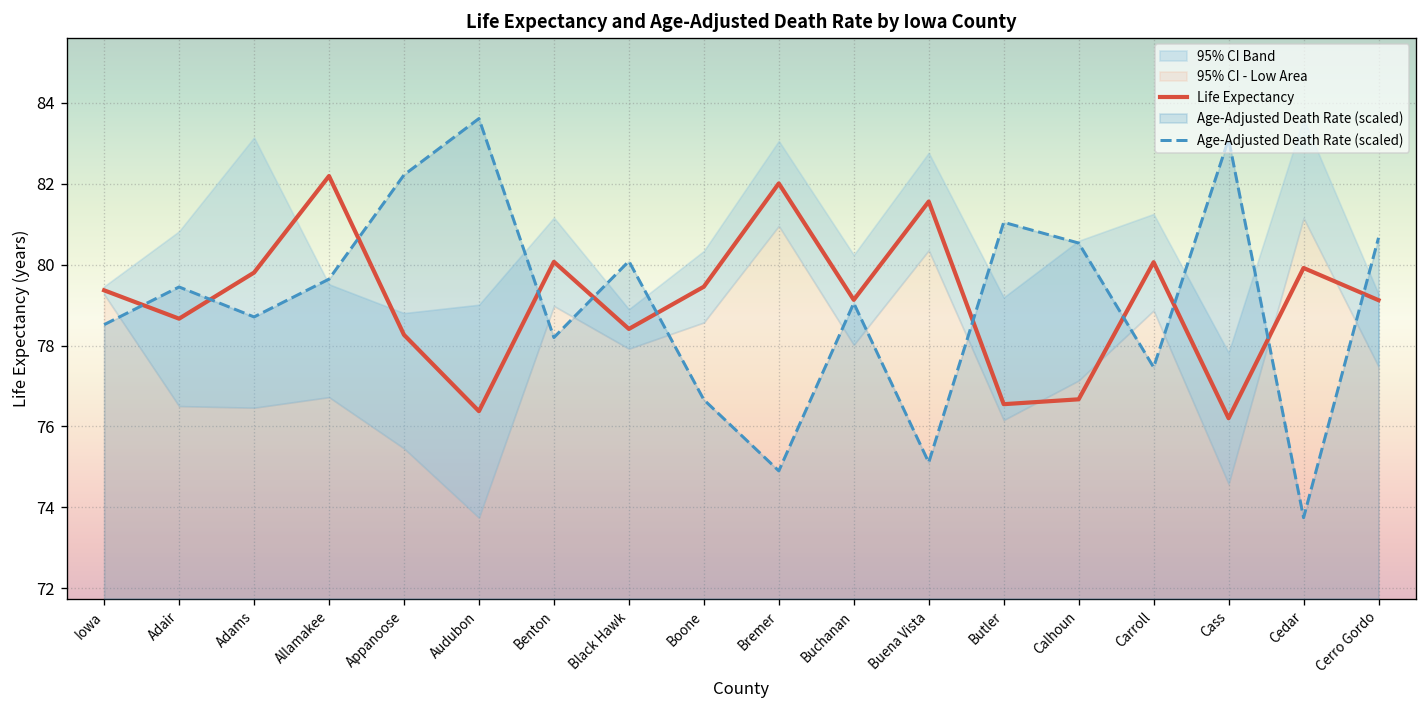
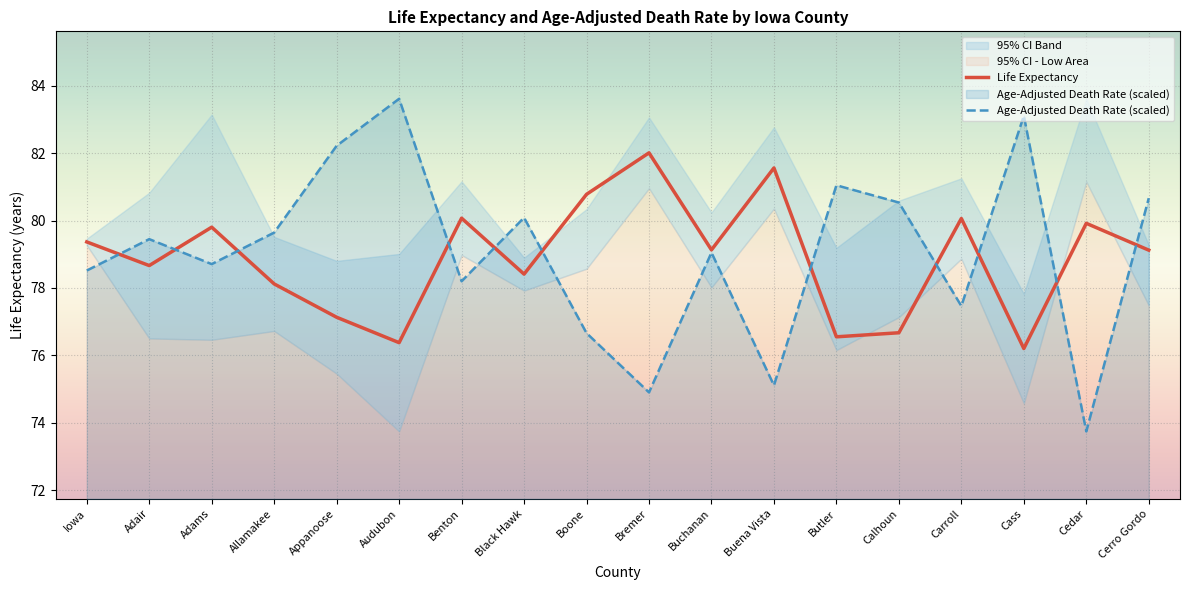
  {
    "Life Expectancy": {
      "Iowa": 79.4,
      "Adair": 78.7,
      "Adams": 79.8,
-     "Allamakee": 82.2,
-     "Appanoose": 78.3,
+     "Allamakee": 78.1,
+     "Appanoose": 77.1,
      "Audubon": 76.4,
      "Benton": 80.1,
      "Black Hawk": 78.4,
-     "Boone": 79.5,
+     "Boone": 80.8,
      "Bremer": 82.0,
      "Buchanan": 79.1,
      "Buena Vista": 81.6,
      "Butler": 76.6,
      "Calhoun": 76.7,
      "Carroll": 80.1,
      "Cass": 76.2,
      "Cedar": 79.9,
      "Cerro Gordo": 79.1
    }
  }
